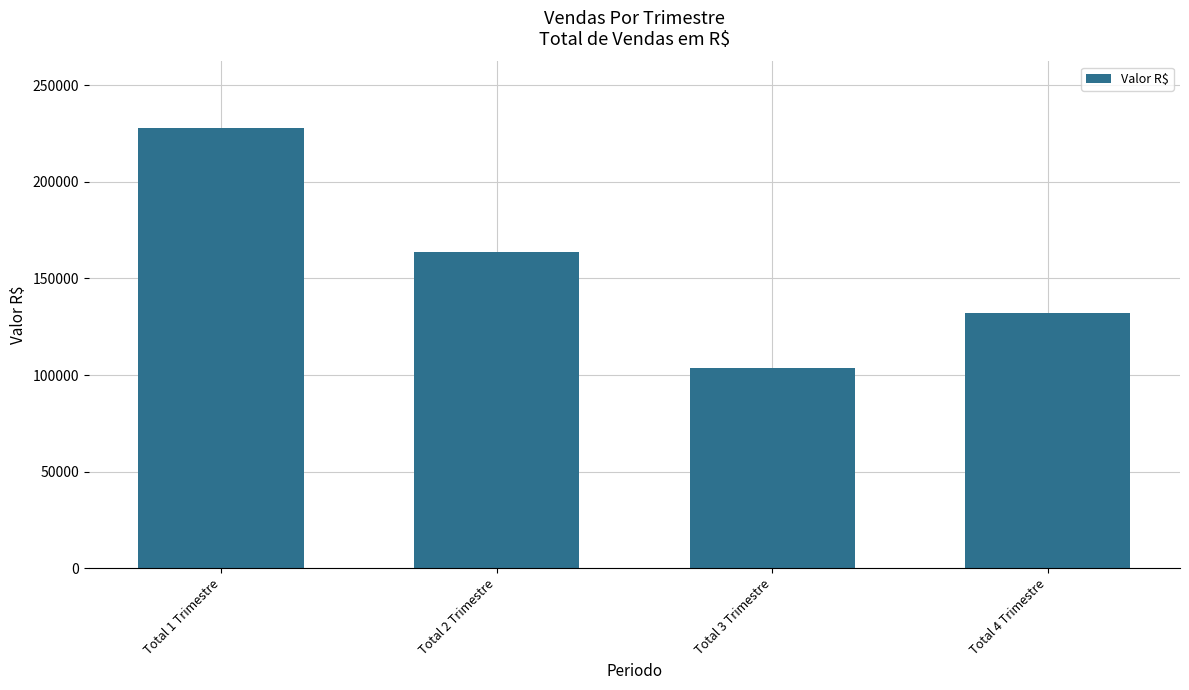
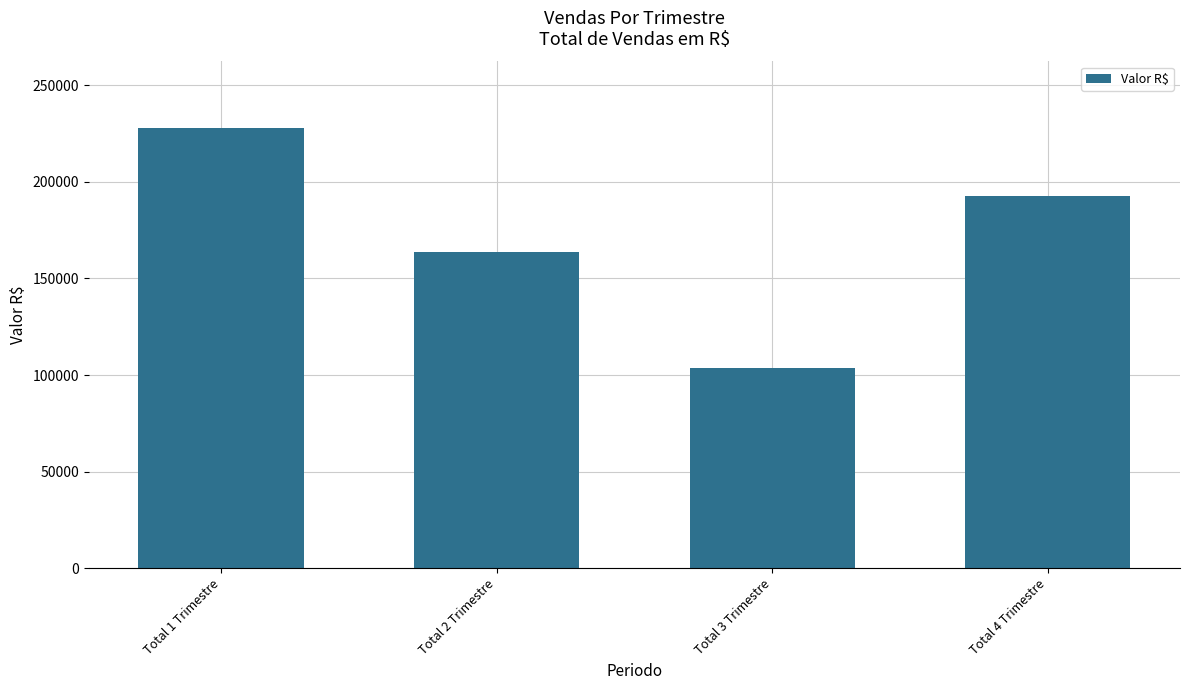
  {
    "Total 1 Trimestre": 228000,
    "Total 2 Trimestre": 164000,
    "Total 3 Trimestre": 104000,
-   "Total 4 Trimestre": 132000
+   "Total 4 Trimestre": 193000
  }
